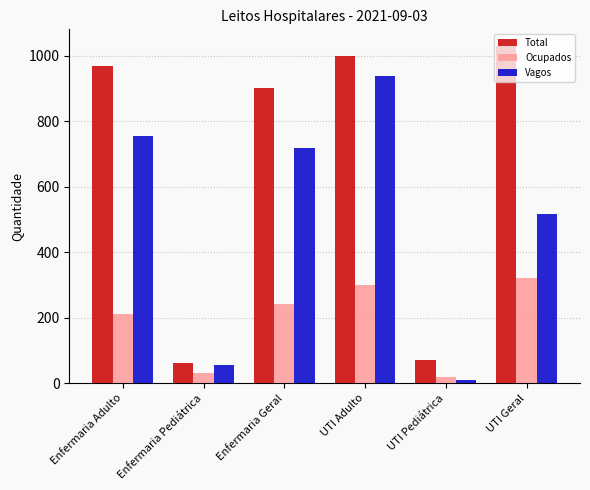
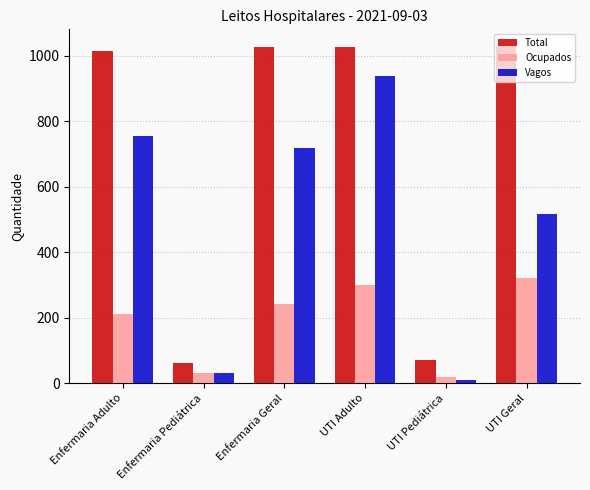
  {
    "Total": {
-     "Enfermaria Adulto": 970,
+     "Enfermaria Adulto": 1010,
      "Enfermaria Pediátrica": 60,
-     "Enfermaria Geral": 900,
-     "UTI Adulto": 1000,
+     "Enfermaria Geral": 1030,
+     "UTI Adulto": 1030,
      "UTI Pediátrica": 70
    },
    "Ocupados": {
      "Enfermaria Adulto": 210,
      "Enfermaria Pediátrica": 30,
      "Enfermaria Geral": 240,
      "UTI Adulto": 300,
      "UTI Pediátrica": 20,
      "UTI Geral": 320
    },
    "Vagos": {
      "Enfermaria Adulto": 760,
-     "Enfermaria Pediátrica": 60,
+     "Enfermaria Pediátrica": 30,
      "Enfermaria Geral": 720,
      "UTI Adulto": 940,
      "UTI Pediátrica": 10,
      "UTI Geral": 520
    }
  }
